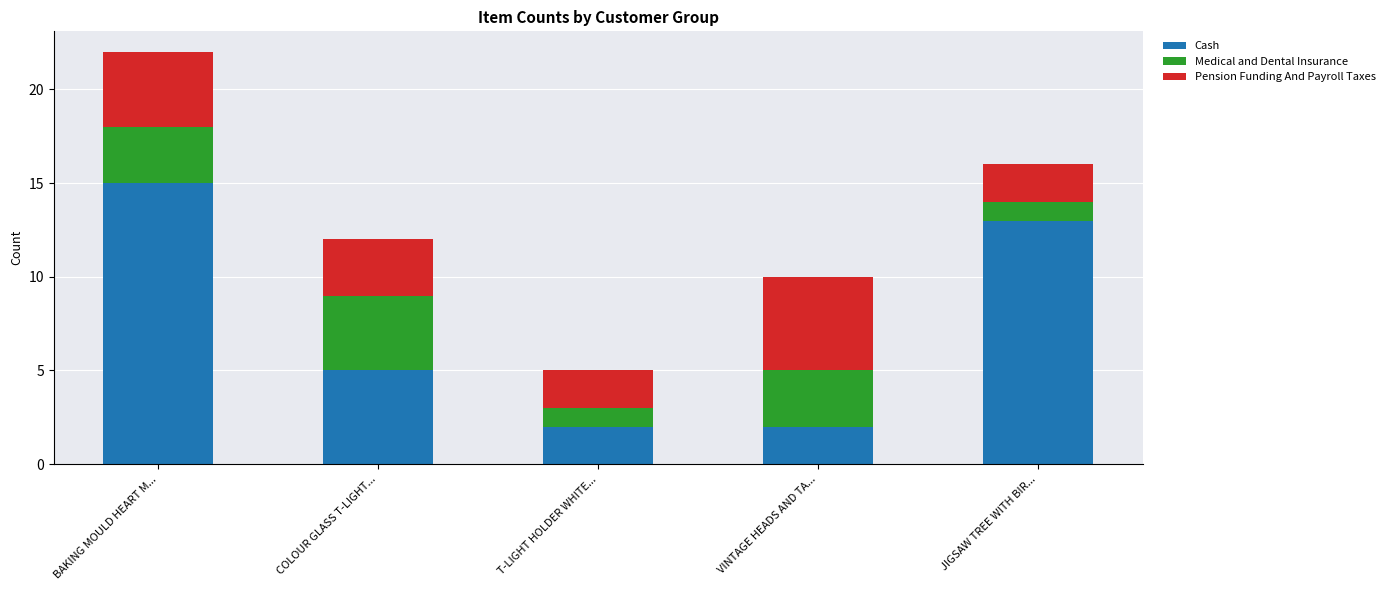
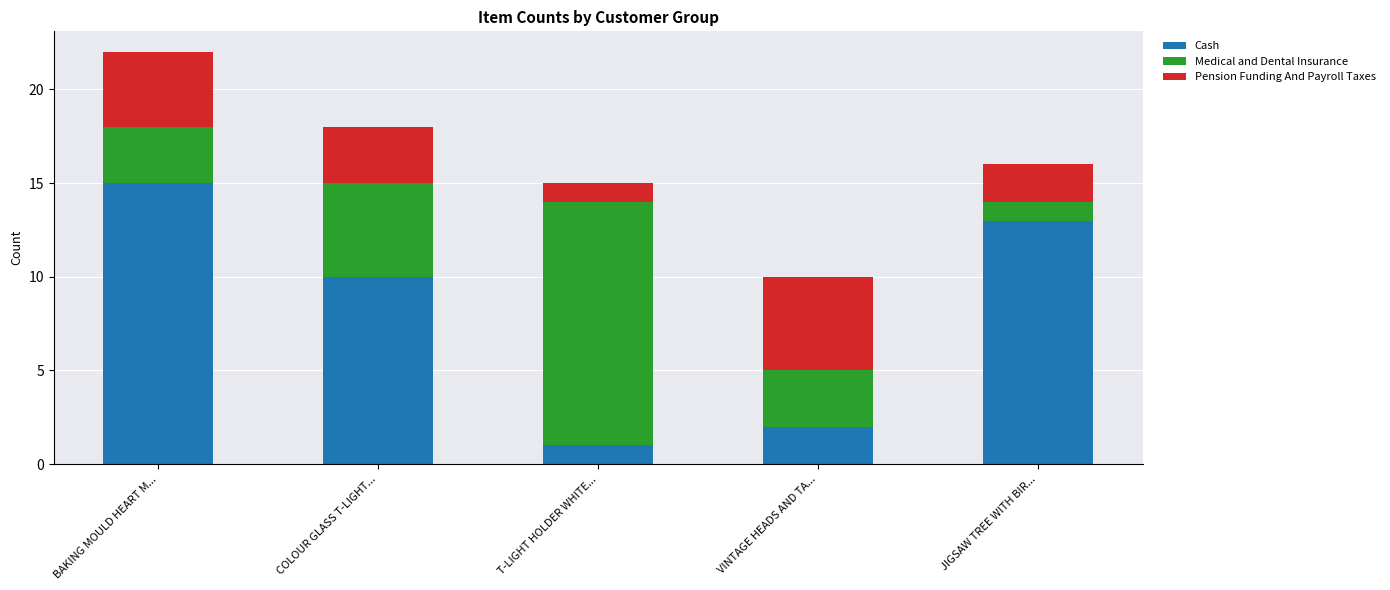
  {
    "Cash": {
      "BAKING MOULD HEART M...": 15,
-     "COLOUR GLASS T-LIGHT...": 5,
-     "T-LIGHT HOLDER WHITE...": 2,
+     "COLOUR GLASS T-LIGHT...": 10,
+     "T-LIGHT HOLDER WHITE...": 1,
      "VINTAGE HEADS AND TA...": 2,
      "JIGSAW TREE WITH BIR...": 13
    },
    "Medical and Dental Insurance": {
      "BAKING MOULD HEART M...": 3,
-     "COLOUR GLASS T-LIGHT...": 4,
-     "T-LIGHT HOLDER WHITE...": 1,
+     "COLOUR GLASS T-LIGHT...": 5,
+     "T-LIGHT HOLDER WHITE...": 13,
      "VINTAGE HEADS AND TA...": 3,
      "JIGSAW TREE WITH BIR...": 1
    },
    "Pension Funding And Payroll Taxes": {
      "BAKING MOULD HEART M...": 4,
      "COLOUR GLASS T-LIGHT...": 3,
-     "T-LIGHT HOLDER WHITE...": 2,
+     "T-LIGHT HOLDER WHITE...": 1,
      "VINTAGE HEADS AND TA...": 5,
      "JIGSAW TREE WITH BIR...": 2
    }
  }
